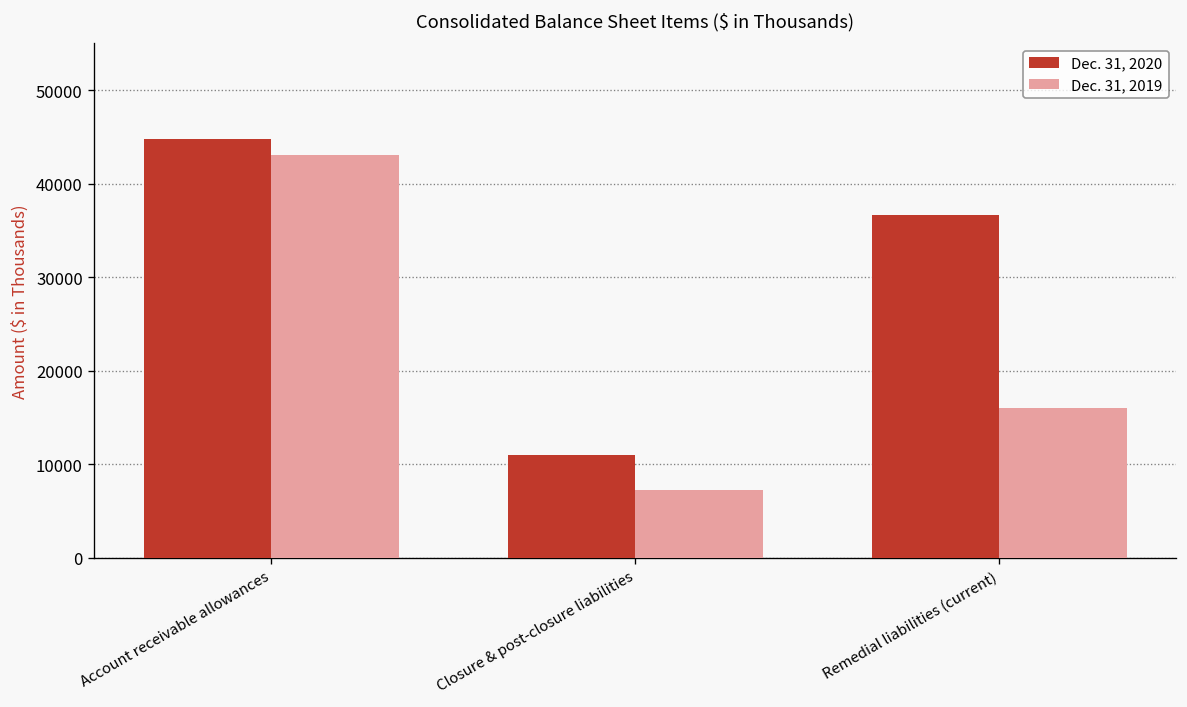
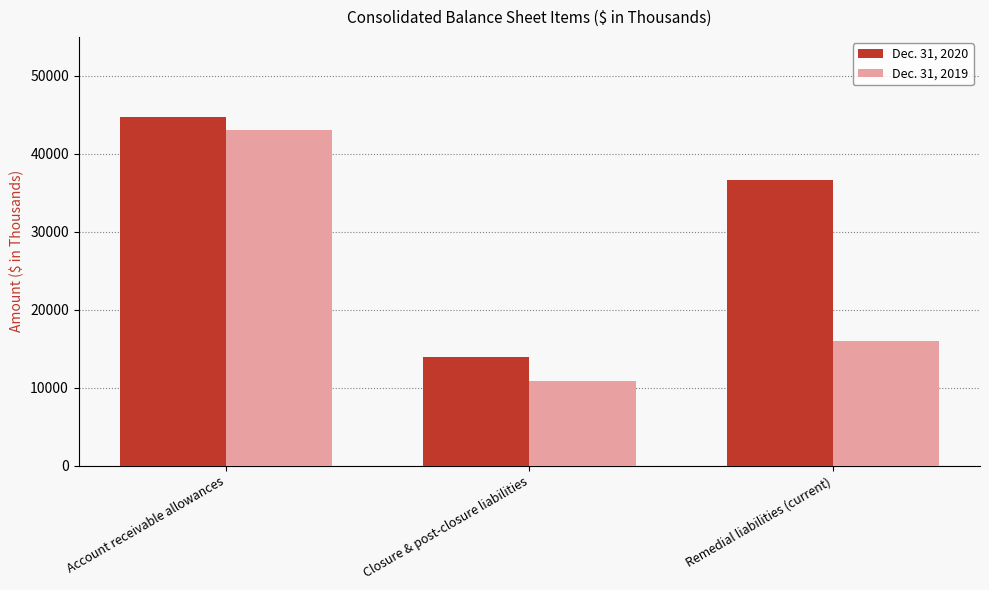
  {
    "Dec. 31, 2020": {
      "Account receivable allowances": 45000,
-     "Closure & post-closure liabilities": 11000,
+     "Closure & post-closure liabilities": 14000,
      "Remedial liabilities (current)": 37000
    },
    "Dec. 31, 2019": {
      "Account receivable allowances": 43000,
-     "Closure & post-closure liabilities": 7000,
+     "Closure & post-closure liabilities": 11000,
      "Remedial liabilities (current)": 16000
    }
  }
